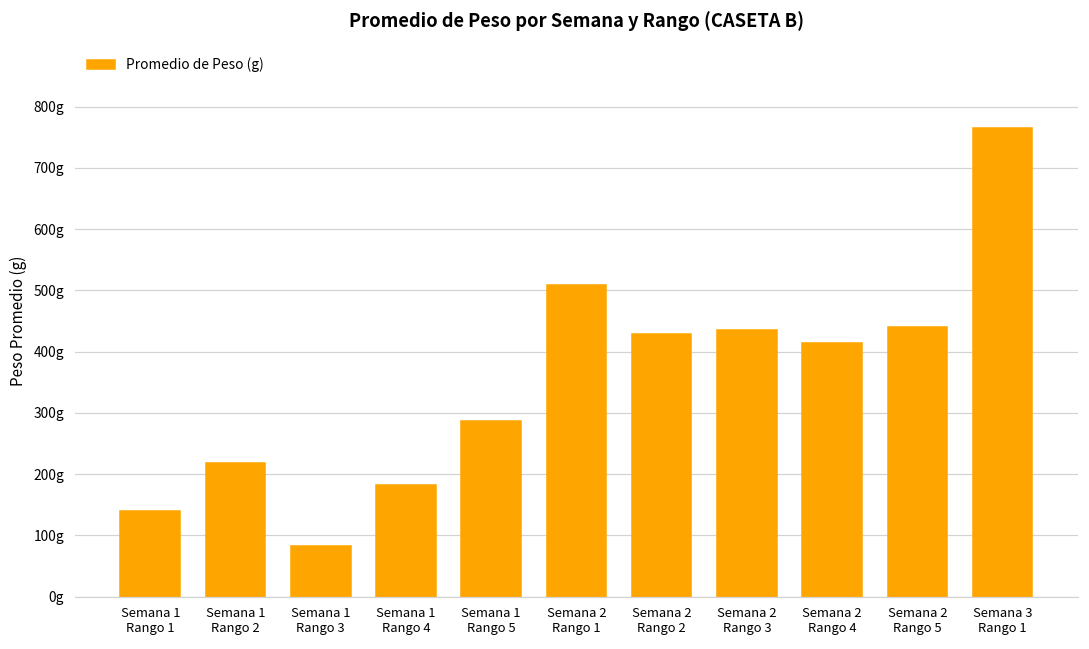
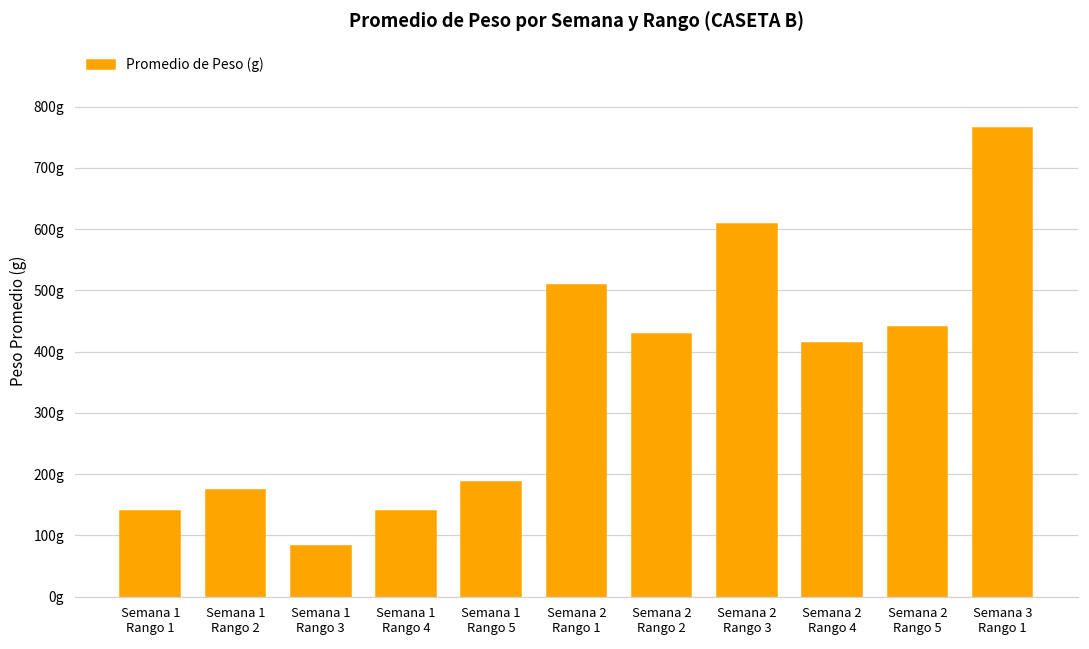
  {
    "Semana 1 Rango 1": "140g",
-   "Semana 1 Rango 2": "220g",
+   "Semana 1 Rango 2": "170g",
    "Semana 1 Rango 3": "80g",
-   "Semana 1 Rango 4": "180g",
-   "Semana 1 Rango 5": "290g",
+   "Semana 1 Rango 4": "140g",
+   "Semana 1 Rango 5": "190g",
    "Semana 2 Rango 1": "510g",
    "Semana 2 Rango 2": "430g",
-   "Semana 2 Rango 3": "430g",
+   "Semana 2 Rango 3": "610g",
    "Semana 2 Rango 4": "410g",
    "Semana 2 Rango 5": "440g",
    "Semana 3 Rango 1": "760g"
  }
